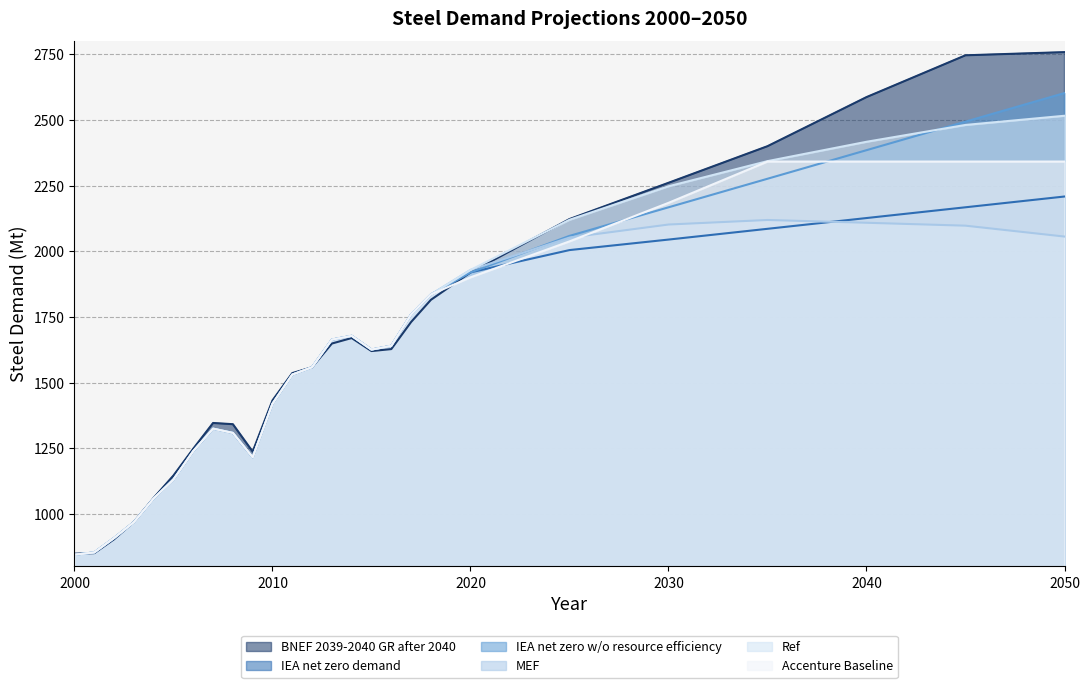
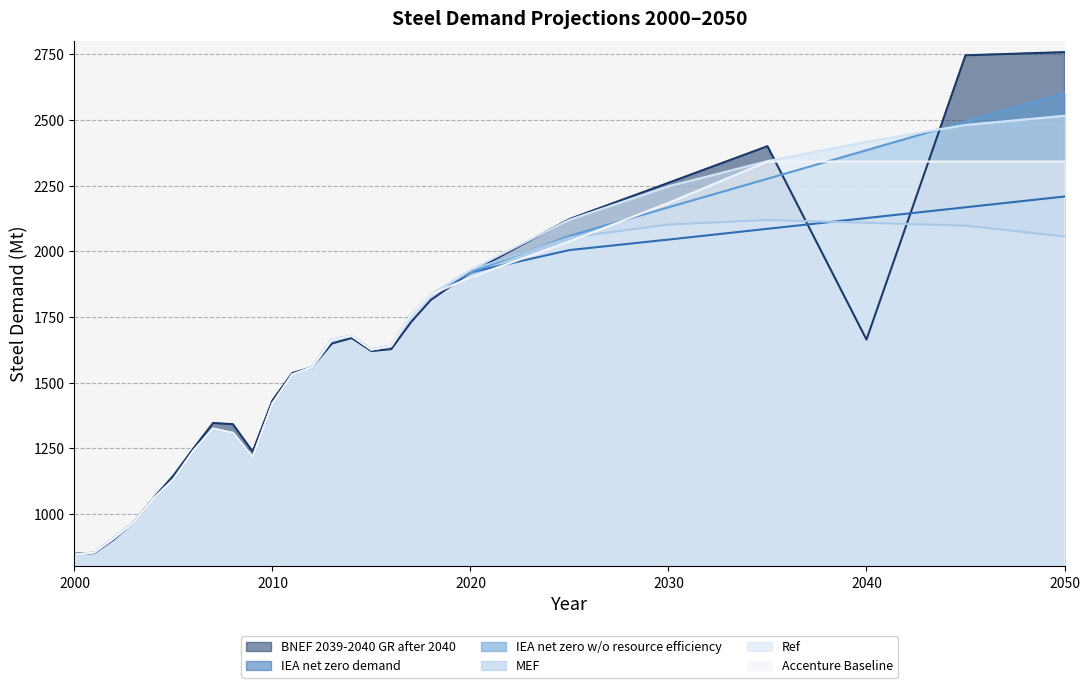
  {
    "BNEF 2039-2040 GR after 2040": {
      "2010": 1430,
      "2030": 2260,
-     "2040": 2590,
+     "2040": 1660,
      "2050": 2760
    }
  }
